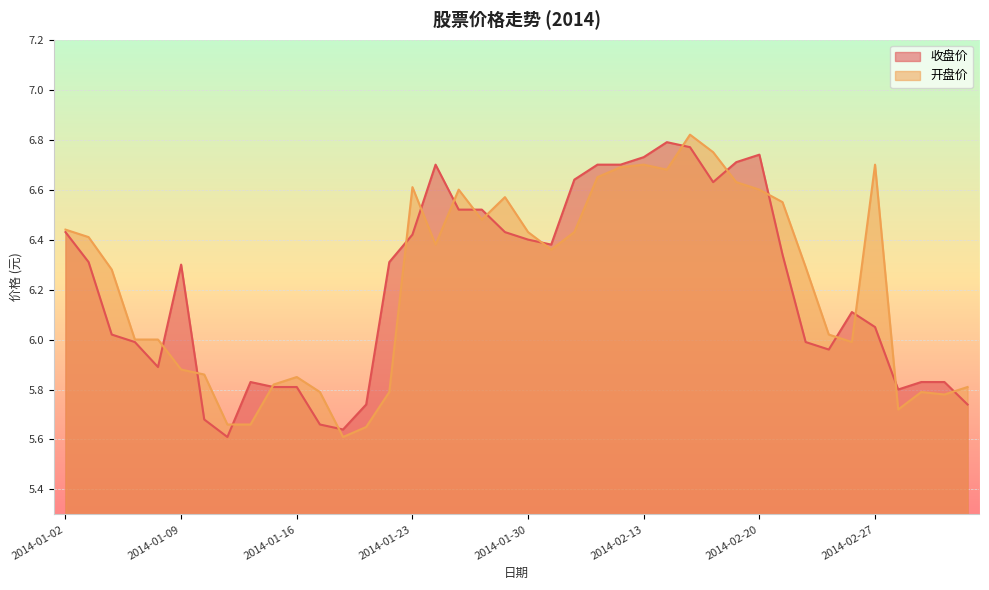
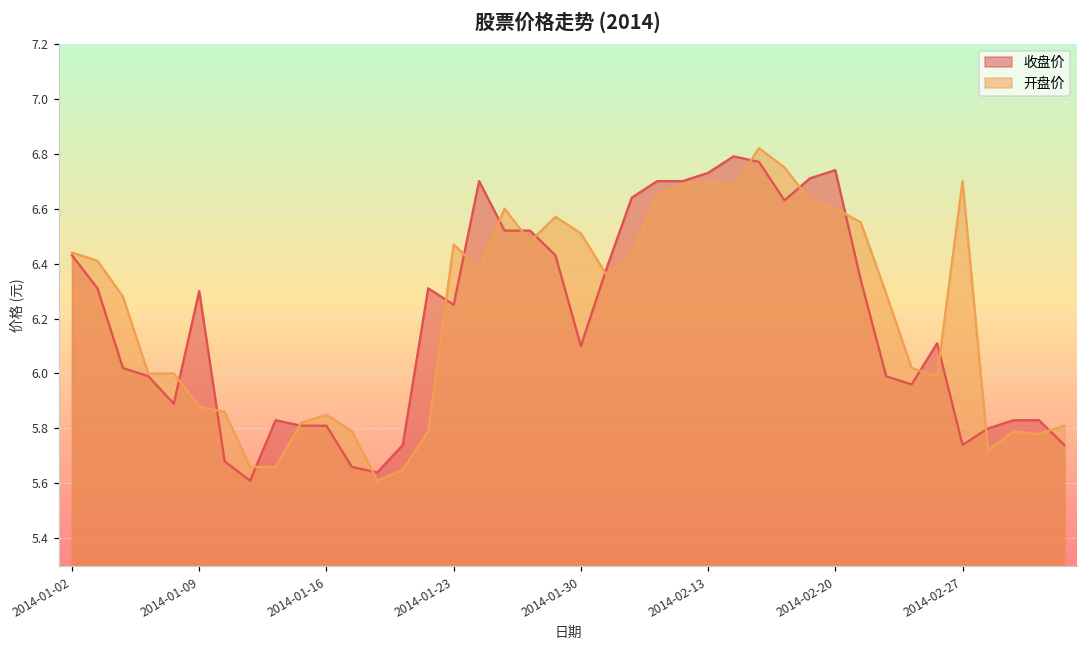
  {
    "收盘价": {
      "2014-01-09": 6.30,
      "2014-01-16": 5.81,
-     "2014-01-23": 6.42,
-     "2014-01-30": 6.4,
+     "2014-01-23": 6.25,
+     "2014-01-30": 6.1,
      "2014-02-13": 6.73,
      "2014-02-20": 6.74,
-     "2014-02-27": 6.05
+     "2014-02-27": 5.74
    },
    "开盘价": {
      "2014-01-09": 5.88,
      "2014-01-16": 5.85,
-     "2014-01-23": 6.61,
-     "2014-01-30": 6.43,
+     "2014-01-23": 6.47,
+     "2014-01-30": 6.51,
      "2014-02-13": 6.70,
      "2014-02-20": 6.60,
      "2014-02-27": 6.70
    }
  }
